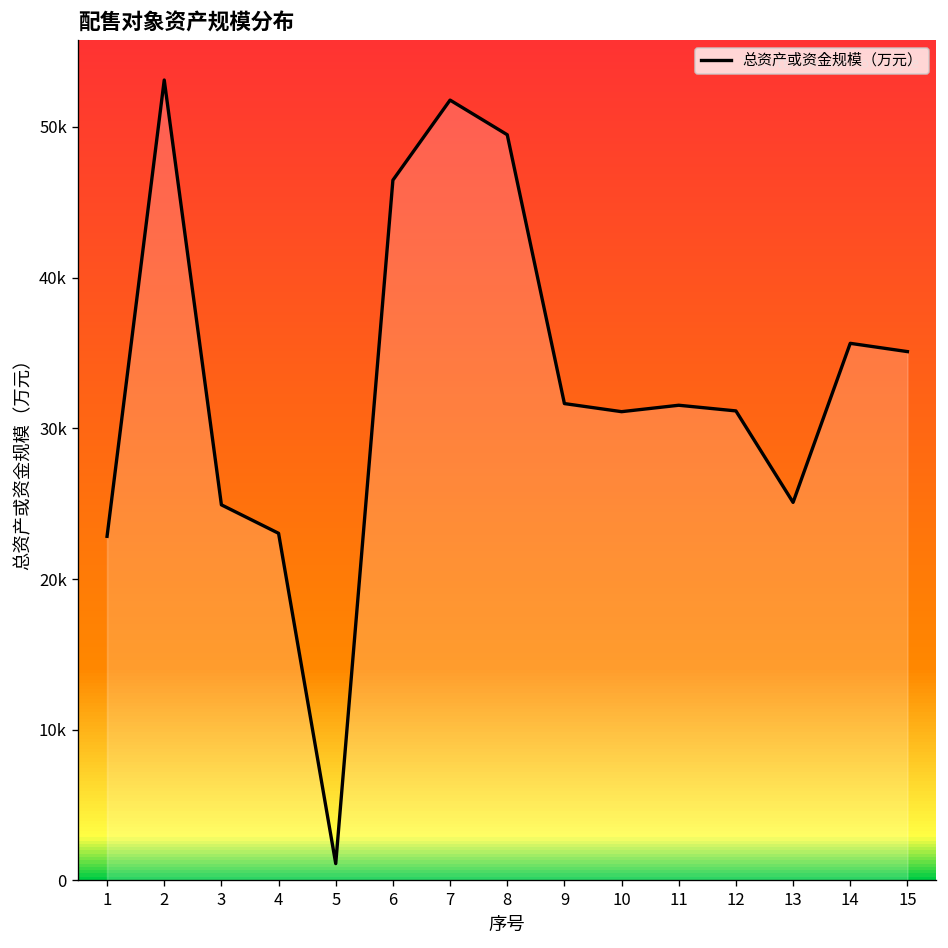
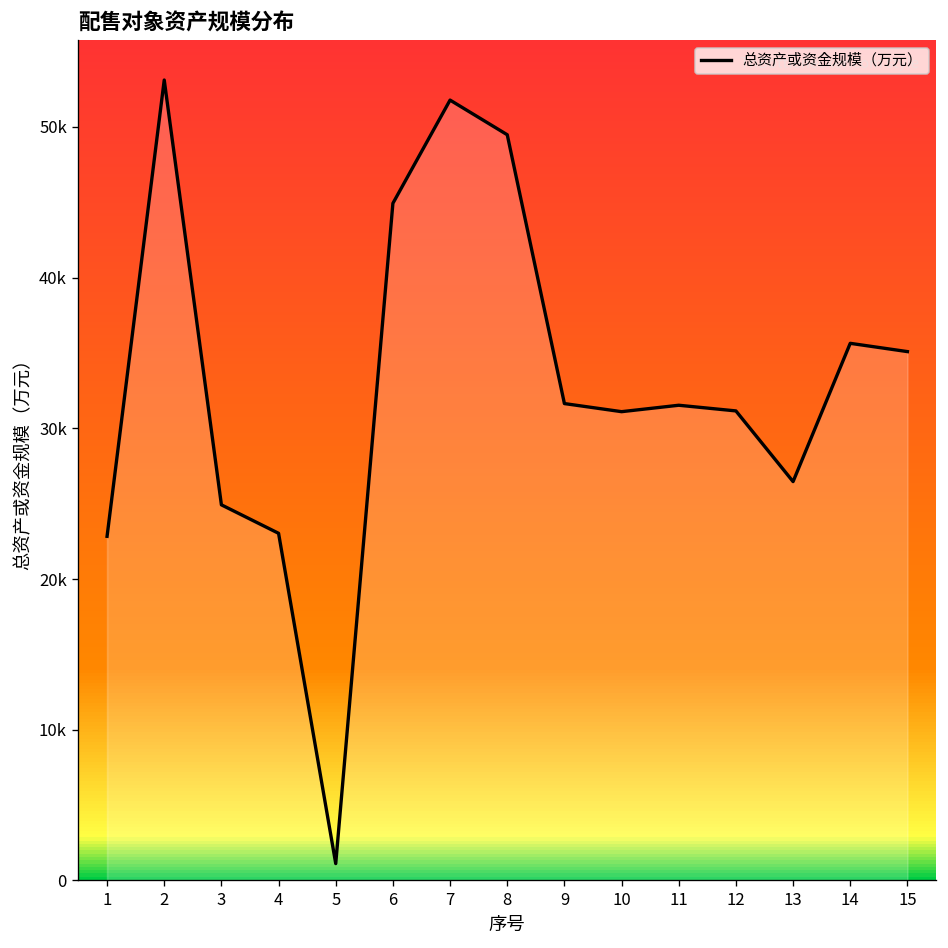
  {
    "1": 22800,
    "2": 53100,
    "3": 24900,
    "4": 23000,
    "5": 1100,
-   "6": 46500,
+   "6": 44900,
    "7": 51800,
    "8": 49500,
    "9": 31600,
    "10": 31100,
    "11": 31500,
    "12": 31200,
-   "13": 25100,
+   "13": 26500,
    "14": 35600,
    "15": 35100
  }
